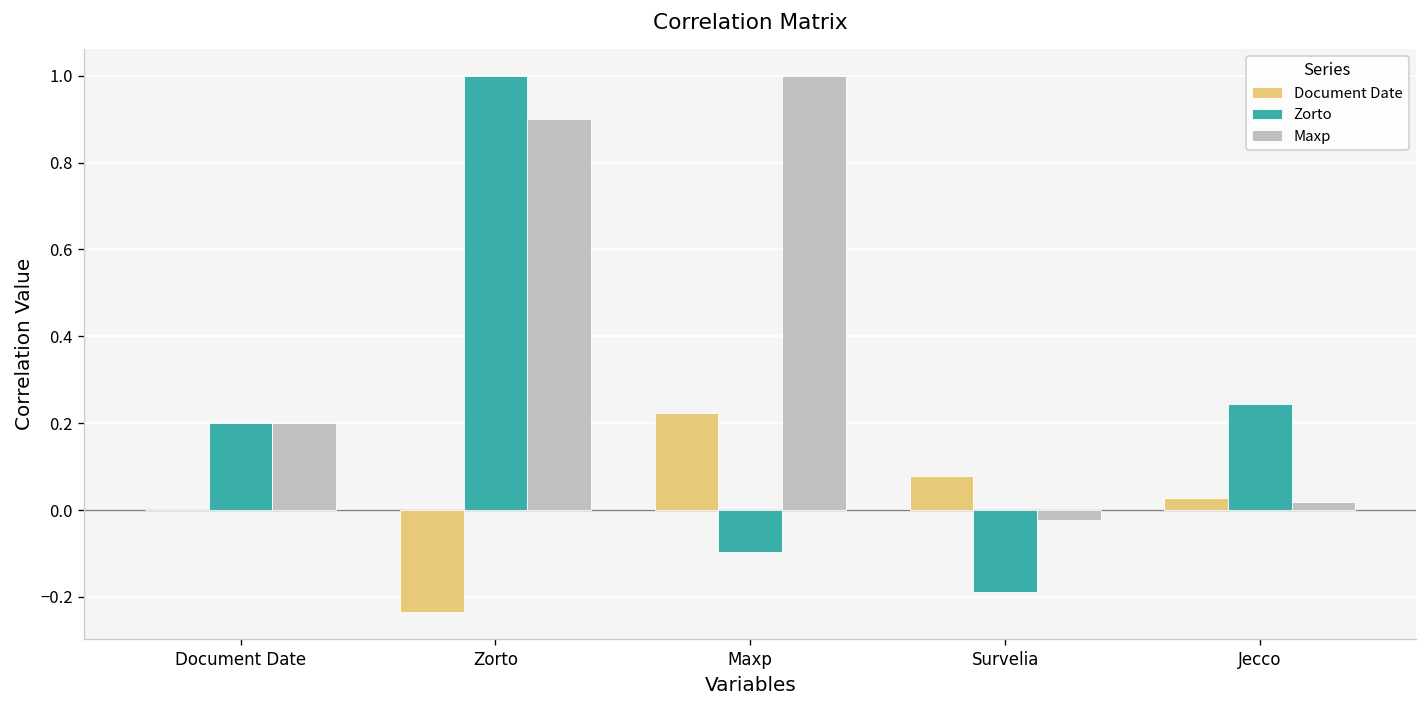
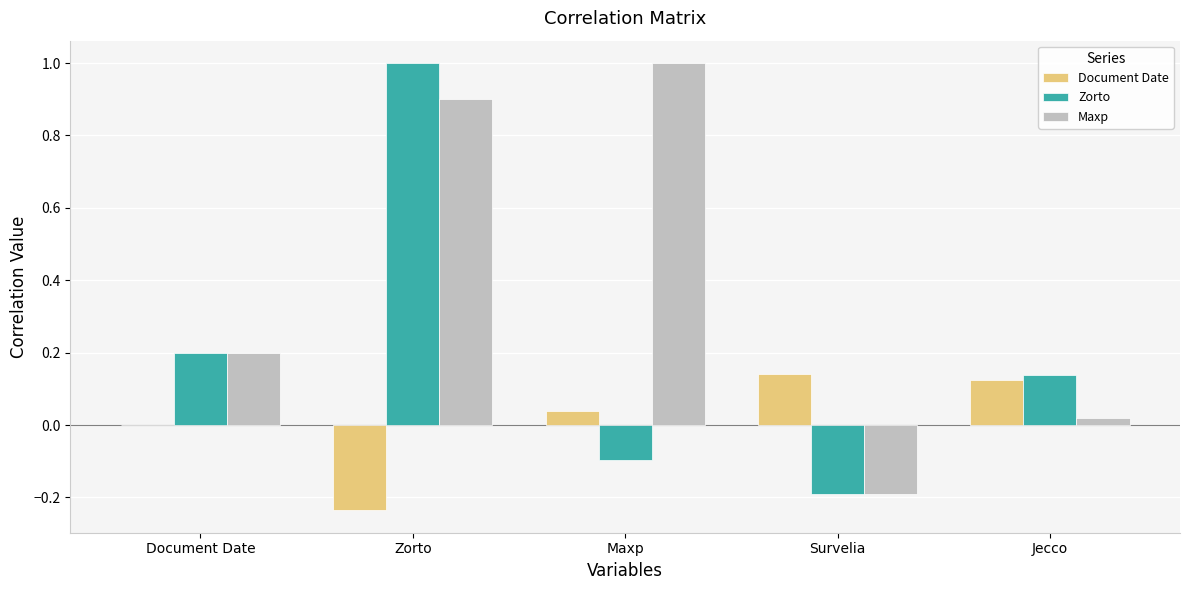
  {
    "Document Date": {
      "Document Date": 0.00,
      "Zorto": -0.24,
-     "Maxp": 0.22,
-     "Survelia": 0.08,
-     "Jecco": 0.03
+     "Maxp": 0.04,
+     "Survelia": 0.14,
+     "Jecco": 0.12
    },
    "Zorto": {
      "Document Date": 0.20,
      "Zorto": 1.00,
      "Maxp": -0.10,
      "Survelia": -0.19,
-     "Jecco": 0.24
+     "Jecco": 0.14
    },
    "Maxp": {
      "Document Date": 0.20,
      "Zorto": 0.90,
      "Maxp": 1.00,
-     "Survelia": -0.02,
+     "Survelia": -0.19,
      "Jecco": 0.02
    }
  }
